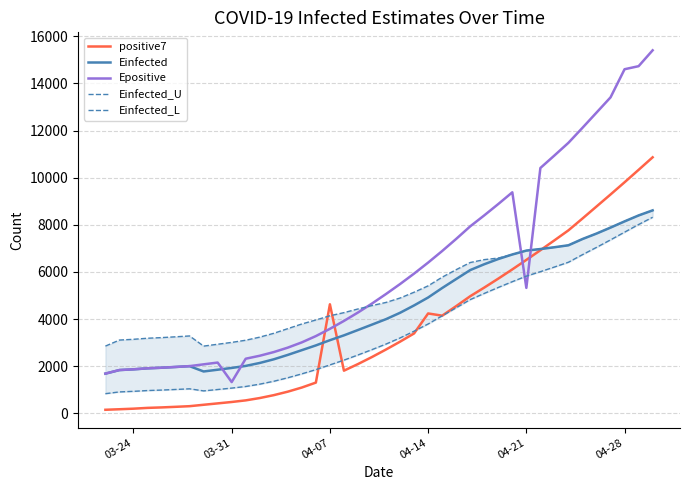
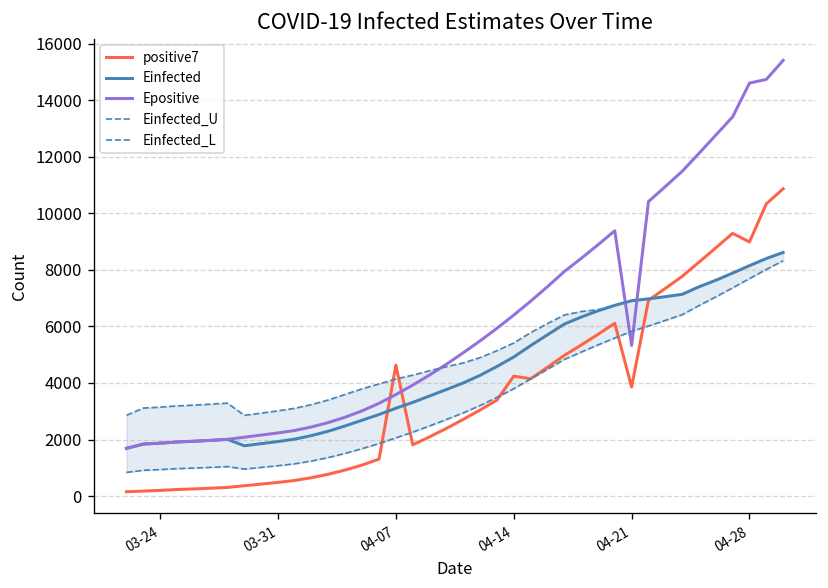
  {
    "positive7": {
      "03-24": 200,
      "03-31": 500,
      "04-07": 4600,
      "04-14": 4200,
-     "04-21": 6500,
-     "04-28": 9800
+     "04-21": 3900,
+     "04-28": 9000
    },
    "Epositive": {
-     "03-31": 1300,
+     "03-31": 2200,
      "04-07": 3600,
      "04-14": 6400,
      "04-21": 5300,
      "04-28": 14600
    }
  }
